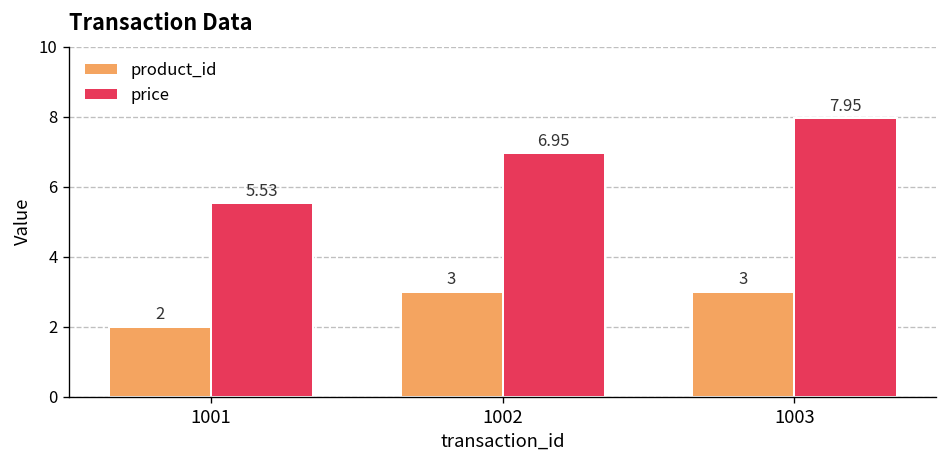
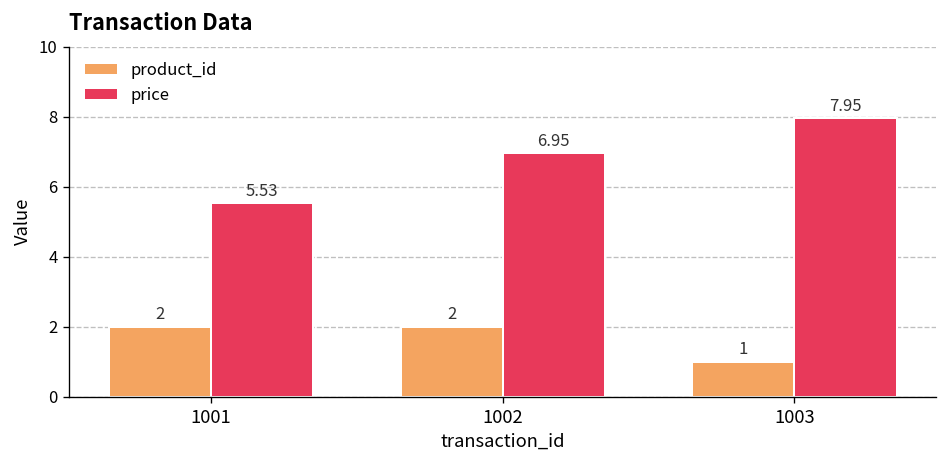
  {
    "product_id": {
      "1001": 2,
-     "1002": 3,
-     "1003": 3
+     "1002": 2,
+     "1003": 1
    },
    "price": {
      "1001": 5.53,
      "1002": 6.95,
      "1003": 7.95
    }
  }
